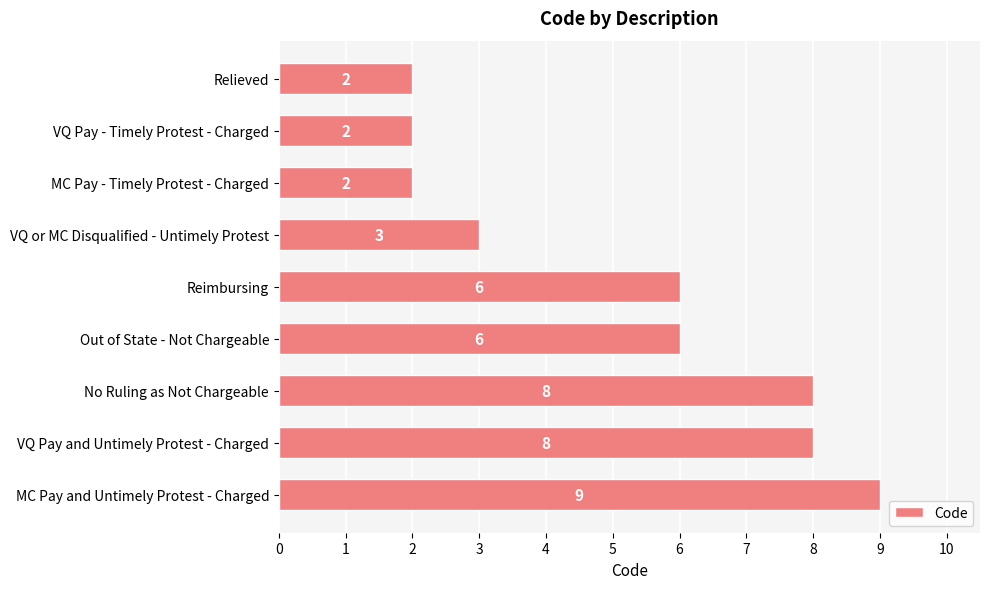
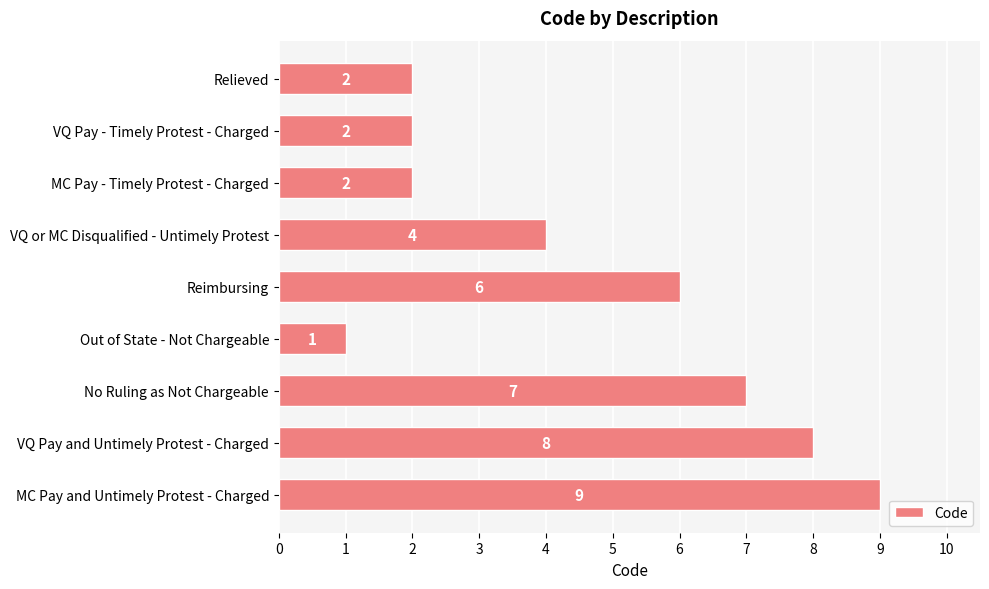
  {
    "Relieved": 2,
    "VQ Pay - Timely Protest - Charged": 2,
    "MC Pay - Timely Protest - Charged": 2,
-   "VQ or MC Disqualified - Untimely Protest": 3,
+   "VQ or MC Disqualified - Untimely Protest": 4,
    "Reimbursing": 6,
-   "Out of State - Not Chargeable": 6,
-   "No Ruling as Not Chargeable": 8,
+   "Out of State - Not Chargeable": 1,
+   "No Ruling as Not Chargeable": 7,
    "VQ Pay and Untimely Protest - Charged": 8,
    "MC Pay and Untimely Protest - Charged": 9
  }
